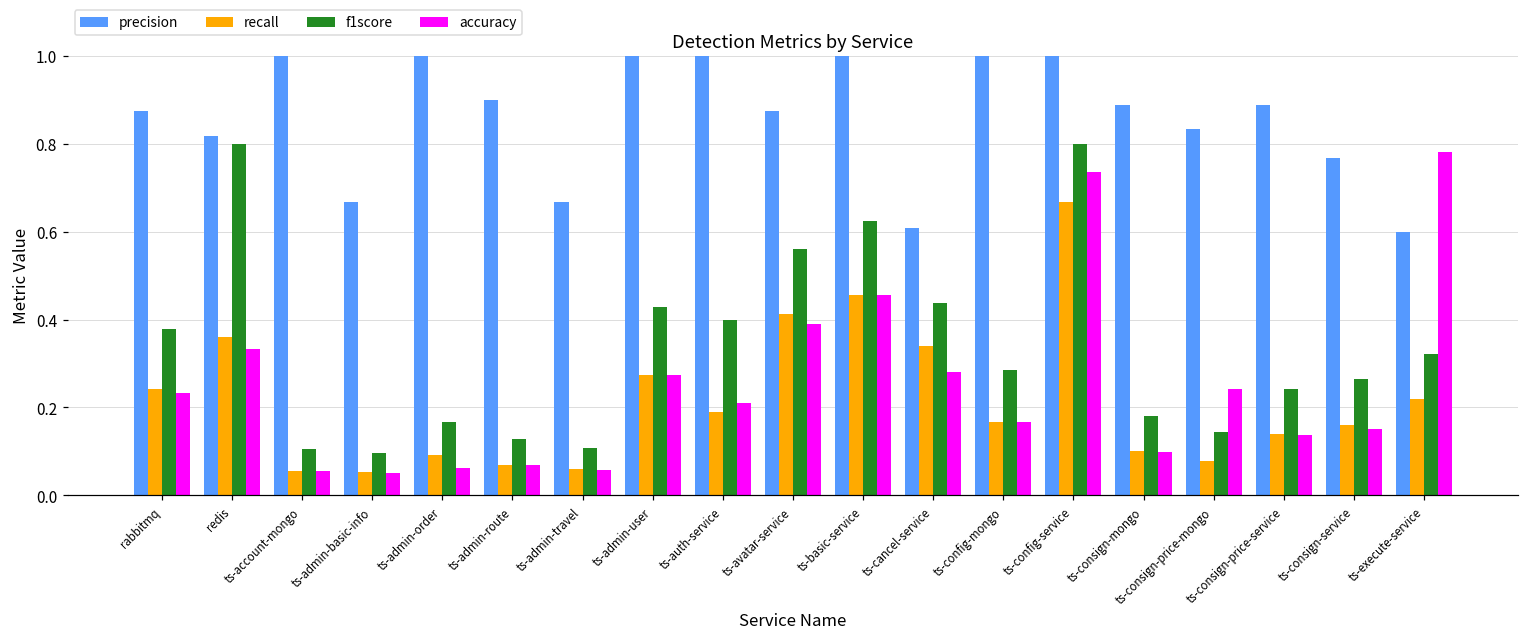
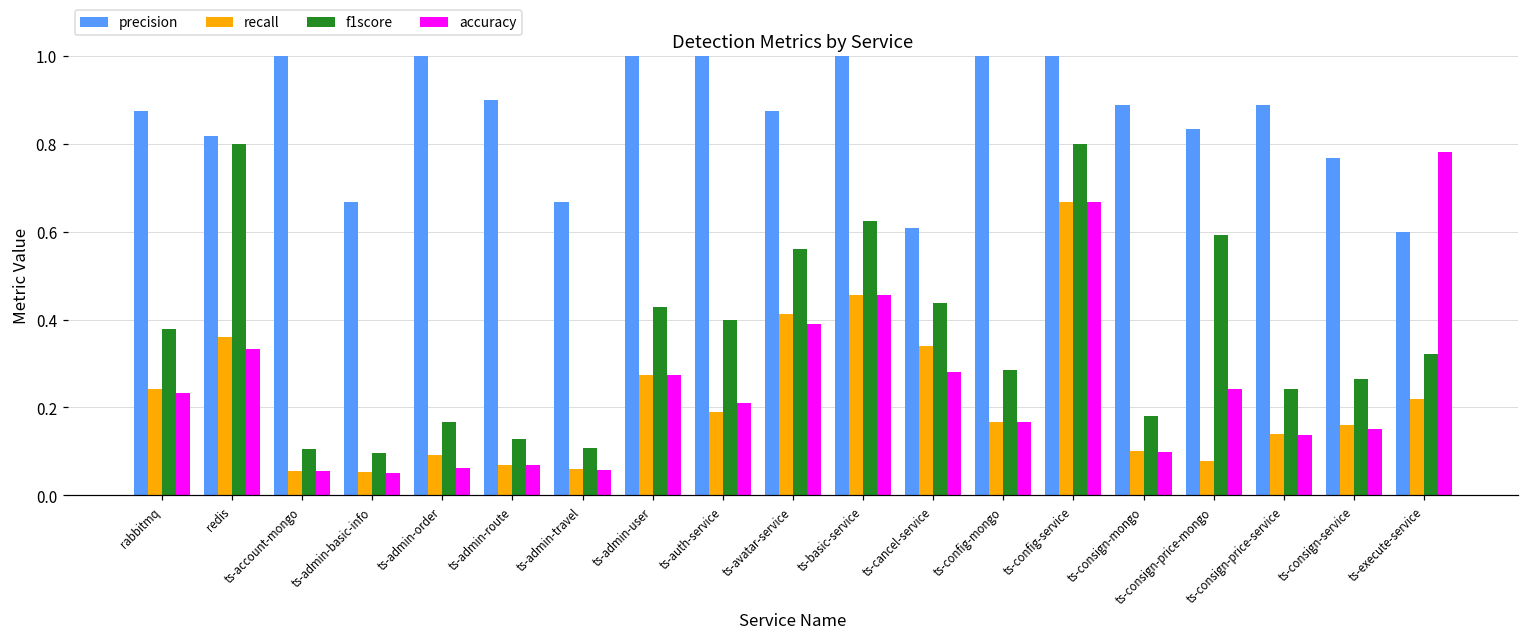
  {
    "precision": {
      "rabbitmq": 0.88,
      "redis": 0.82,
      "ts-account-mongo": 1.00,
      "ts-admin-basic-info": 0.67,
      "ts-admin-order": 1.00,
      "ts-admin-route": 0.90,
      "ts-admin-travel": 0.67,
      "ts-admin-user": 1.00,
      "ts-auth-service": 1.00,
      "ts-avatar-service": 0.88,
      "ts-basic-service": 1.00,
      "ts-cancel-service": 0.61,
      "ts-config-mongo": 1.00,
      "ts-config-service": 1.00,
      "ts-consign-mongo": 0.89,
      "ts-consign-price-mongo": 0.83,
      "ts-consign-price-service": 0.89,
      "ts-consign-service": 0.77,
      "ts-execute-service": 0.60
    },
    "recall": {
      "rabbitmq": 0.24,
      "redis": 0.36,
      "ts-account-mongo": 0.06,
      "ts-admin-basic-info": 0.05,
      "ts-admin-order": 0.09,
      "ts-admin-route": 0.07,
      "ts-admin-travel": 0.06,
      "ts-admin-user": 0.27,
      "ts-auth-service": 0.19,
      "ts-avatar-service": 0.41,
      "ts-basic-service": 0.46,
      "ts-cancel-service": 0.34,
      "ts-config-mongo": 0.17,
      "ts-config-service": 0.67,
      "ts-consign-mongo": 0.10,
      "ts-consign-price-mongo": 0.08,
      "ts-consign-price-service": 0.14,
      "ts-consign-service": 0.16,
      "ts-execute-service": 0.22
    },
    "f1score": {
      "rabbitmq": 0.38,
      "redis": 0.80,
      "ts-account-mongo": 0.11,
      "ts-admin-basic-info": 0.10,
      "ts-admin-order": 0.17,
      "ts-admin-route": 0.13,
      "ts-admin-travel": 0.11,
      "ts-admin-user": 0.43,
      "ts-auth-service": 0.40,
      "ts-avatar-service": 0.56,
      "ts-basic-service": 0.63,
      "ts-cancel-service": 0.44,
      "ts-config-mongo": 0.29,
      "ts-config-service": 0.80,
      "ts-consign-mongo": 0.18,
-     "ts-consign-price-mongo": 0.14,
+     "ts-consign-price-mongo": 0.59,
      "ts-consign-price-service": 0.24,
      "ts-consign-service": 0.26,
      "ts-execute-service": 0.32
    },
    "accuracy": {
      "rabbitmq": 0.23,
      "redis": 0.33,
      "ts-account-mongo": 0.06,
      "ts-admin-basic-info": 0.05,
      "ts-admin-order": 0.06,
      "ts-admin-route": 0.07,
      "ts-admin-travel": 0.06,
      "ts-admin-user": 0.27,
      "ts-auth-service": 0.21,
      "ts-avatar-service": 0.39,
      "ts-basic-service": 0.46,
      "ts-cancel-service": 0.28,
      "ts-config-mongo": 0.17,
-     "ts-config-service": 0.74,
+     "ts-config-service": 0.67,
      "ts-consign-mongo": 0.10,
      "ts-consign-price-mongo": 0.24,
      "ts-consign-price-service": 0.14,
      "ts-consign-service": 0.15,
      "ts-execute-service": 0.78
    }
  }
